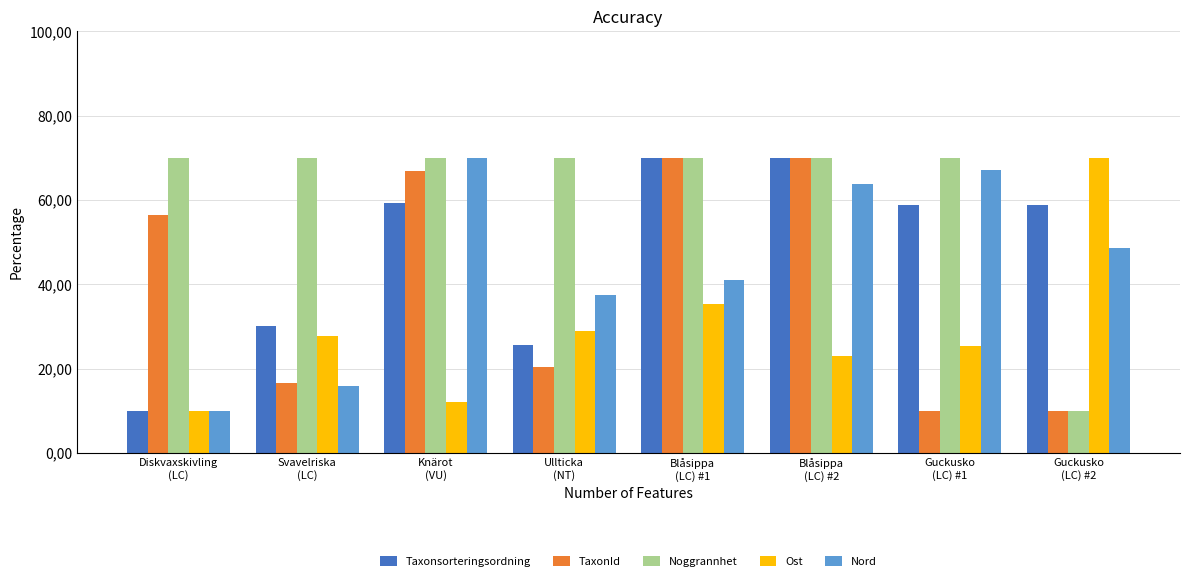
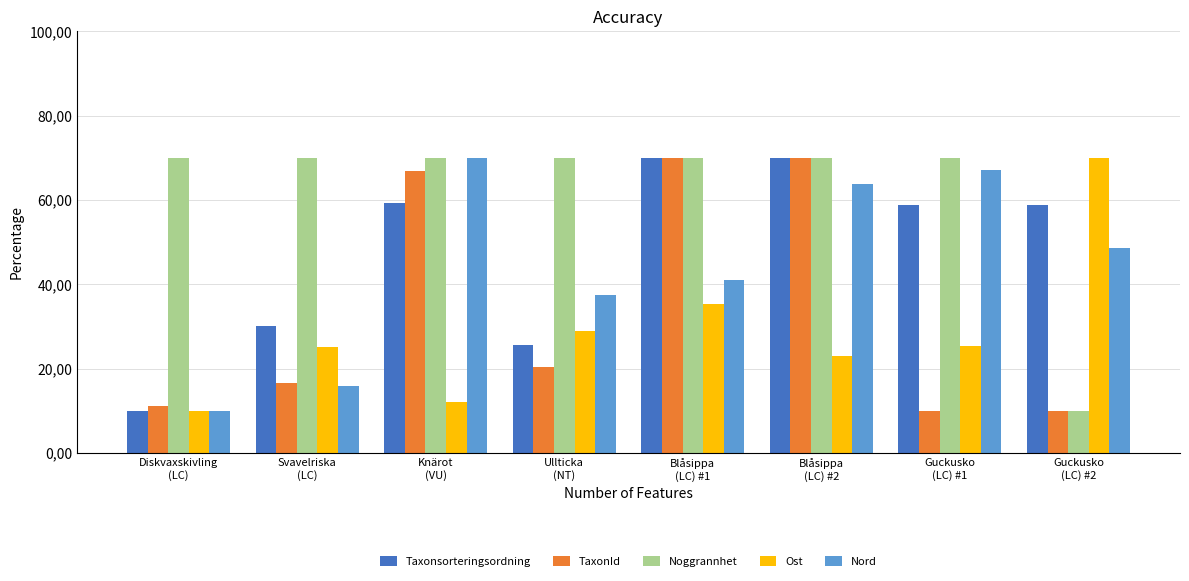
  {
    "TaxonId": {
-     "Diskvaxskivling (LC)": 5600,
+     "Diskvaxskivling (LC)": 1100,
      "Svavelriska (LC)": 1700,
      "Knärot (VU)": 6700,
      "Ullticka (NT)": 2000,
      "Blåsippa (LC) #1": 7000,
      "Blåsippa (LC) #2": 7000,
      "Guckusko (LC) #1": 1000,
      "Guckusko (LC) #2": 1000
    },
    "Noggrannhet": {
      "Diskvaxskivling (LC)": 7000,
      "Svavelriska (LC)": 7000,
      "Knärot (VU)": 7000,
      "Ullticka (NT)": 7000,
      "Blåsippa (LC) #1": 7000,
      "Blåsippa (LC) #2": 7000,
      "Guckusko (LC) #1": 7000,
      "Guckusko (LC) #2": 1000
    },
    "Ost": {
      "Diskvaxskivling (LC)": 1000,
-     "Svavelriska (LC)": 2800,
+     "Svavelriska (LC)": 2500,
      "Knärot (VU)": 1200,
      "Ullticka (NT)": 2900,
      "Blåsippa (LC) #1": 3500,
      "Blåsippa (LC) #2": 2300,
      "Guckusko (LC) #1": 2500,
      "Guckusko (LC) #2": 7000
    }
  }
